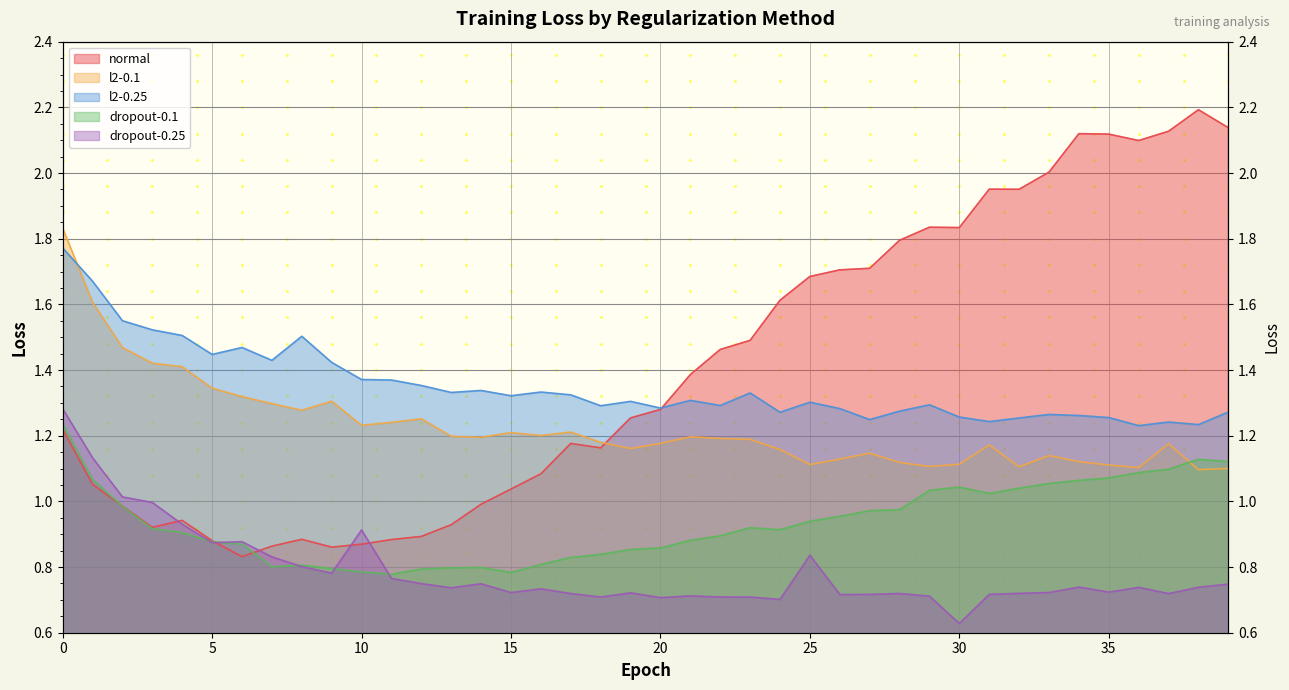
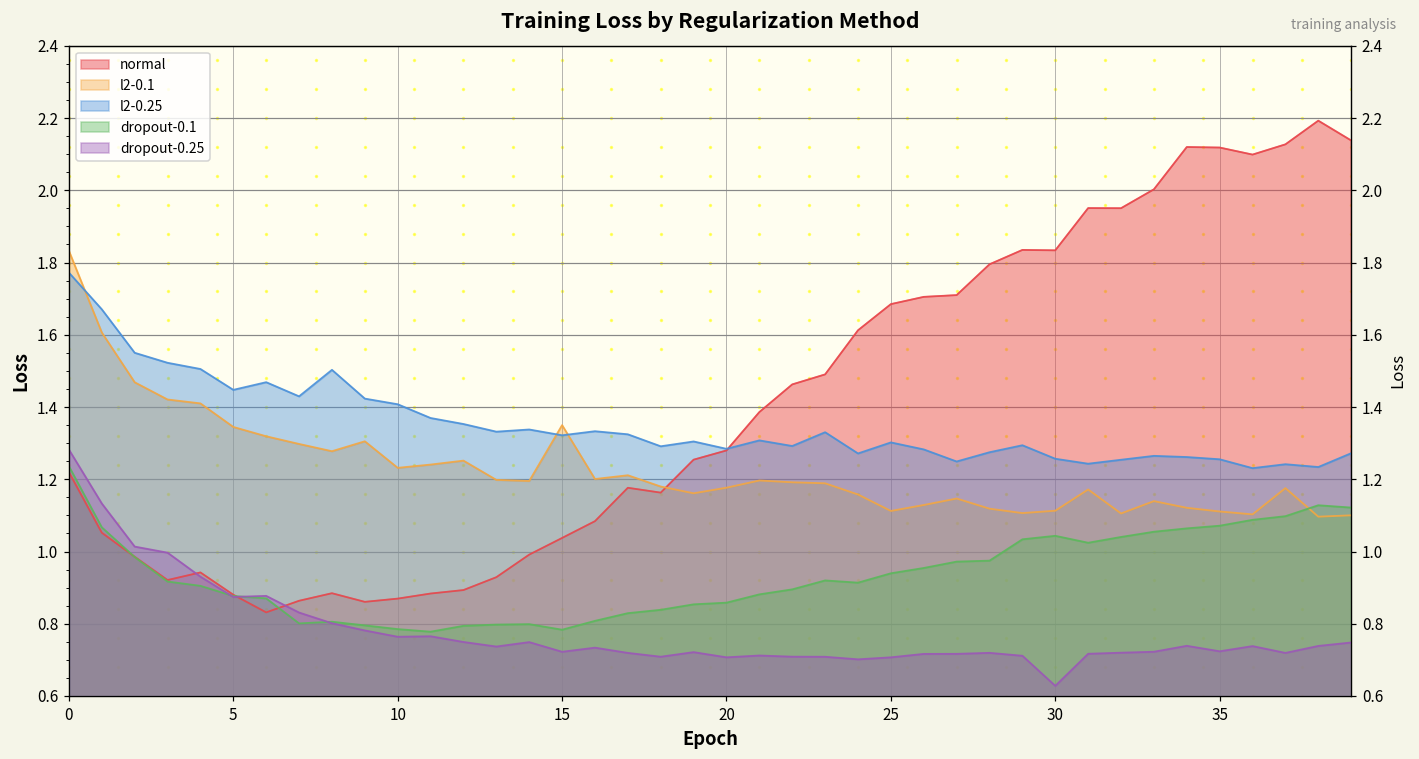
  {
    "normal": {
      "0": 1.22,
      "10": 0.87,
      "15": 1.04,
      "25": 1.68,
      "30": 1.83,
      "35": 2.12
    },
    "l2-0.1": {
      "0": 1.83,
      "5": 1.34,
      "10": 1.23,
-     "15": 1.21,
+     "15": 1.35,
      "20": 1.18,
      "25": 1.11,
      "30": 1.11,
      "35": 1.11
    },
    "l2-0.25": {
      "0": 1.77,
      "5": 1.45,
-     "10": 1.37,
+     "10": 1.41,
      "25": 1.30,
      "30": 1.26,
      "35": 1.26
    },
    "dropout-0.1": {
      "10": 0.79,
      "15": 0.78,
      "20": 0.86,
      "25": 0.94,
      "30": 1.04,
      "35": 1.07
    },
    "dropout-0.25": {
      "0": 1.28,
-     "10": 0.91,
+     "10": 0.76,
      "15": 0.72,
      "20": 0.71,
-     "25": 0.84,
+     "25": 0.71,
      "30": 0.63,
      "35": 0.72
    }
  }
